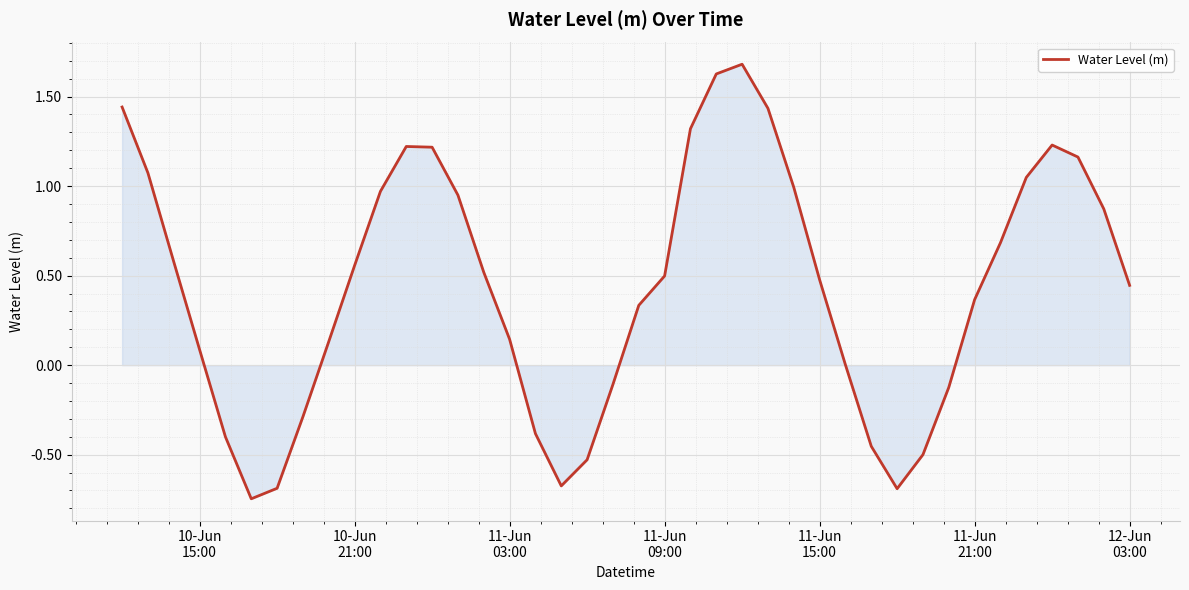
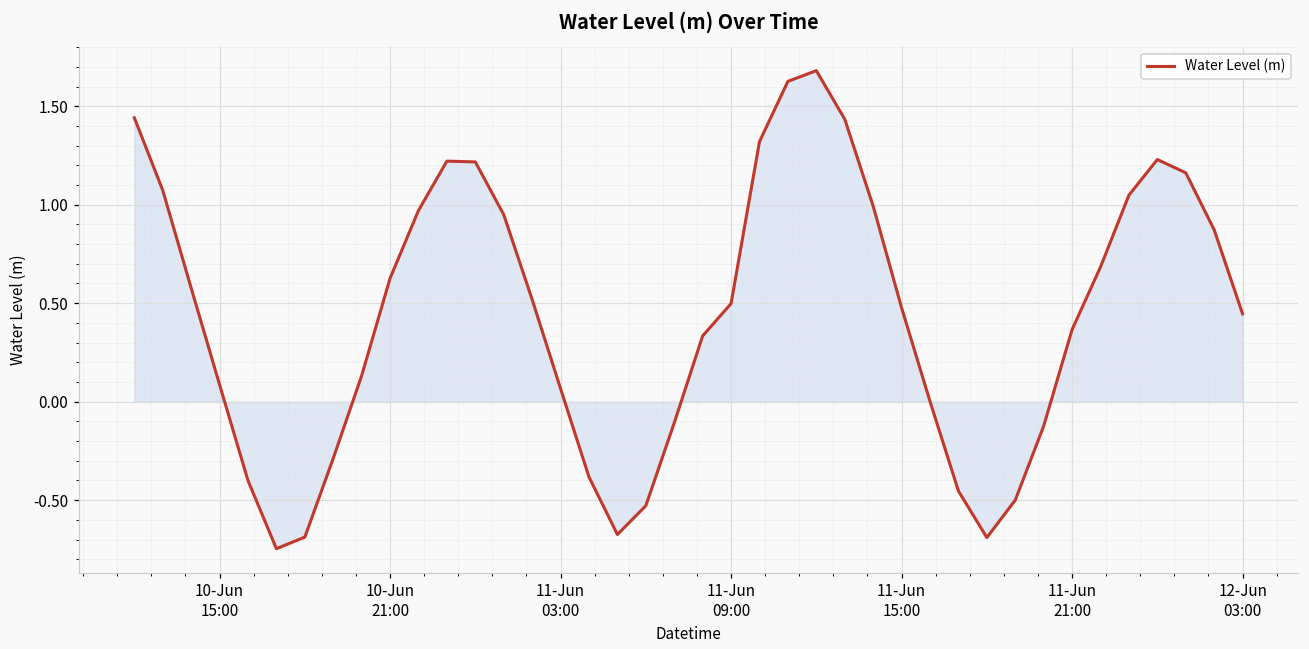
  {
    "Water Level (m)": {
-     "10-Jun 21:00": 0.56,
-     "11-Jun 03:00": 0.14
+     "10-Jun 21:00": 0.63,
+     "11-Jun 03:00": 0.07
    }
  }
